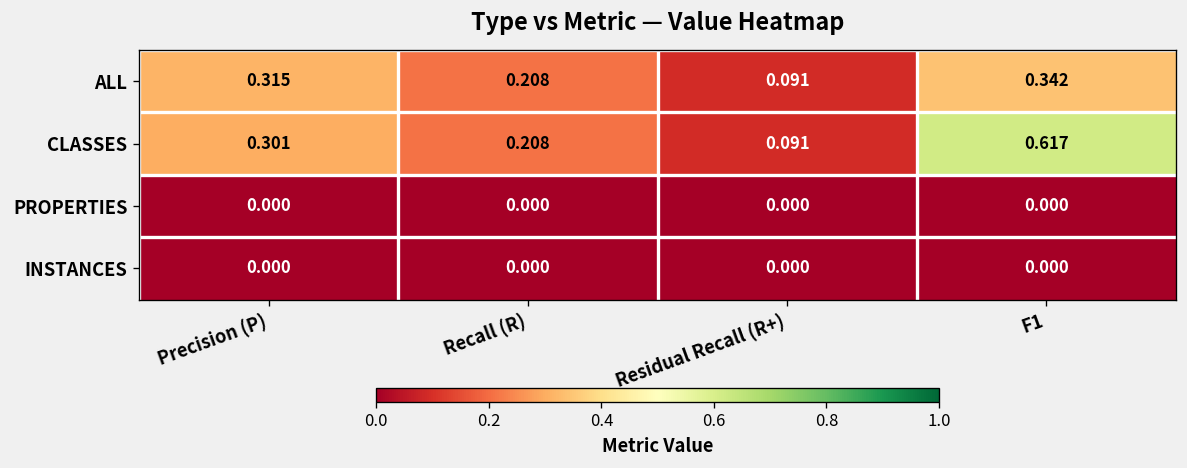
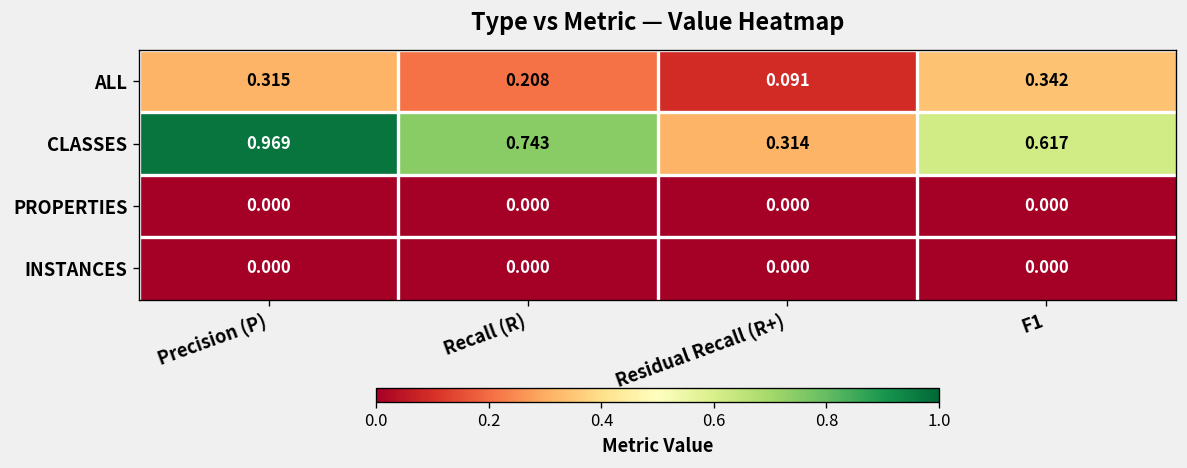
  {
    "ALL": {
      "Precision (P)": 0.315,
      "Recall (R)": 0.208,
      "Residual Recall (R+)": 0.091,
      "F1": 0.342
    },
    "CLASSES": {
-     "Precision (P)": 0.301,
-     "Recall (R)": 0.208,
-     "Residual Recall (R+)": 0.091,
+     "Precision (P)": 0.969,
+     "Recall (R)": 0.743,
+     "Residual Recall (R+)": 0.314,
      "F1": 0.617
    },
    "PROPERTIES": {
      "Precision (P)": 0.000,
      "Recall (R)": 0.000,
      "Residual Recall (R+)": 0.000,
      "F1": 0.000
    },
    "INSTANCES": {
      "Precision (P)": 0.000,
      "Recall (R)": 0.000,
      "Residual Recall (R+)": 0.000,
      "F1": 0.000
    }
  }
